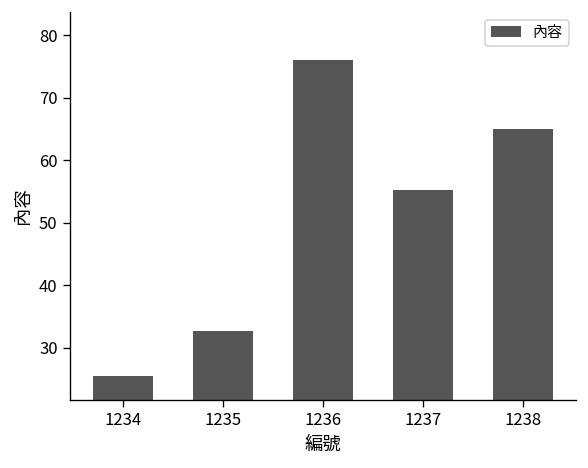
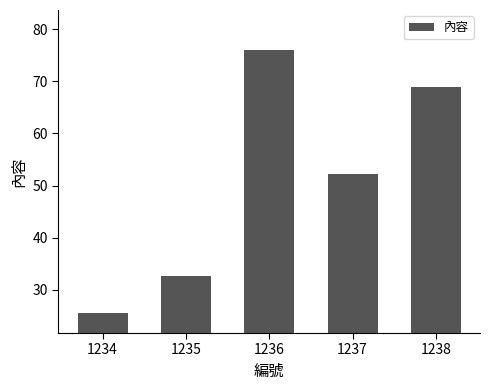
  {
    "1234": 26,
    "1235": 33,
    "1236": 76,
-   "1237": 55,
-   "1238": 65
+   "1237": 52,
+   "1238": 69
  }
